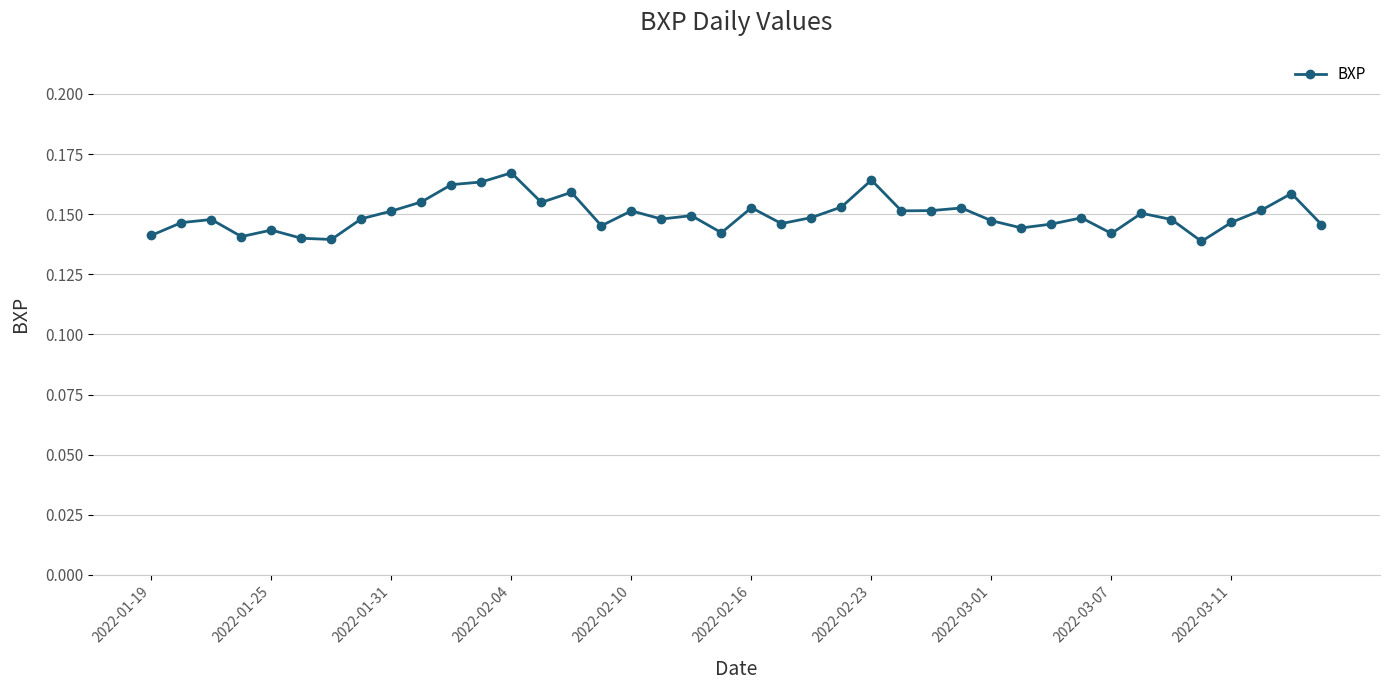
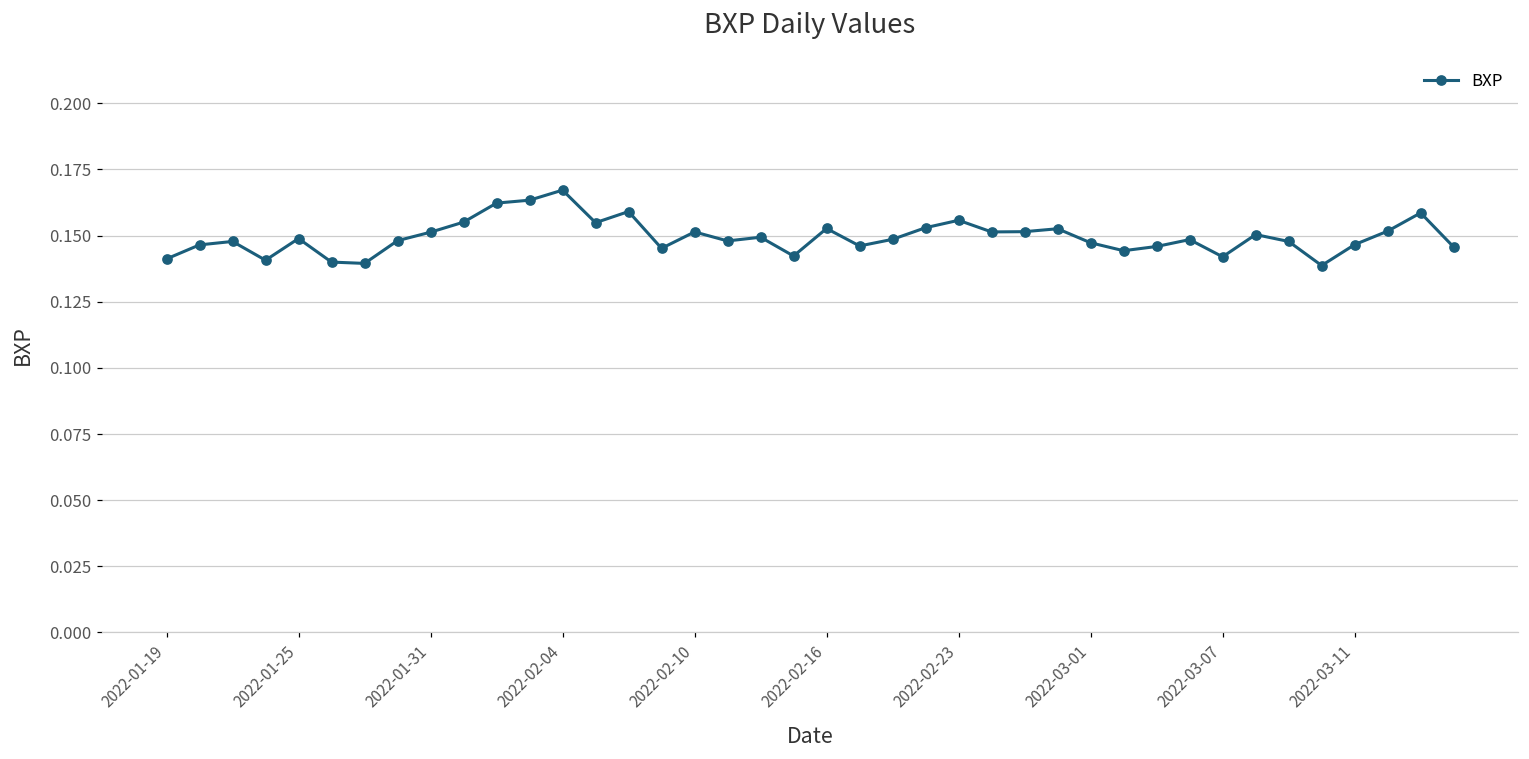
  {
    "2022-01-19": 0.141,
-   "2022-01-25": 0.143,
+   "2022-01-25": 0.149,
    "2022-01-31": 0.151,
    "2022-02-04": 0.167,
    "2022-02-10": 0.151,
    "2022-02-16": 0.153,
-   "2022-02-23": 0.164,
+   "2022-02-23": 0.156,
    "2022-03-01": 0.147,
    "2022-03-07": 0.142,
    "2022-03-11": 0.147
  }
